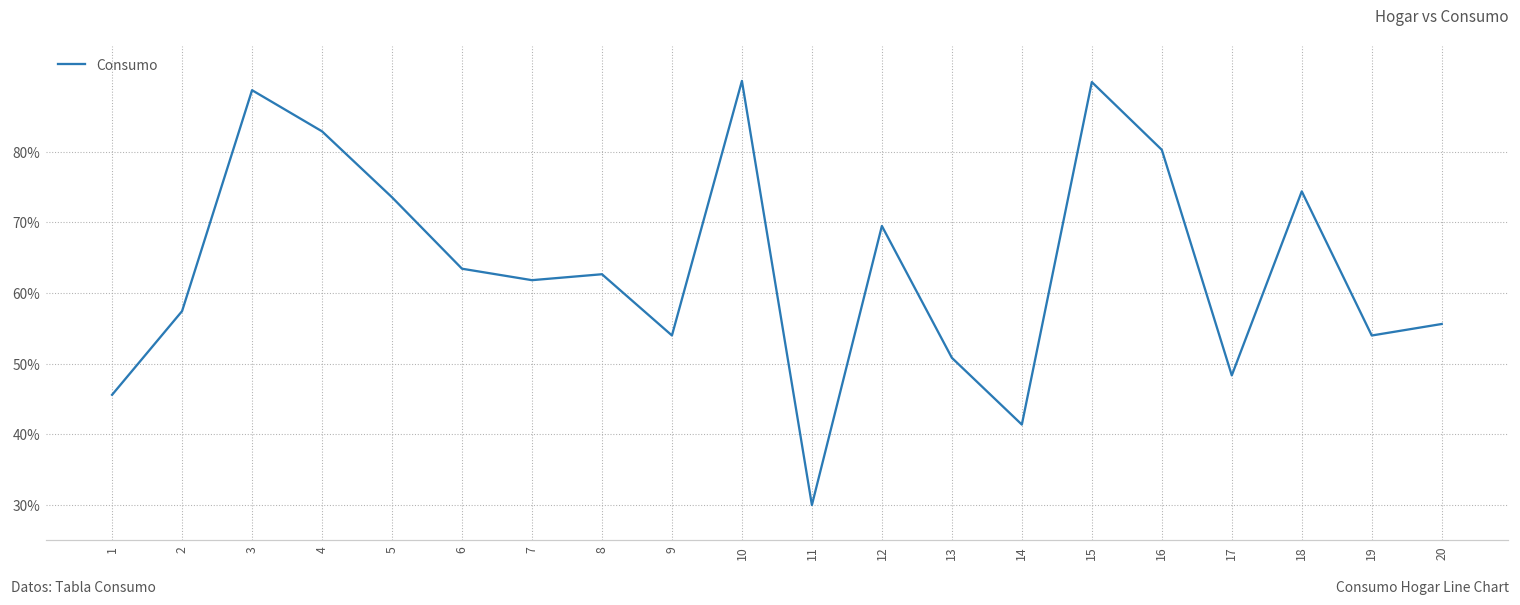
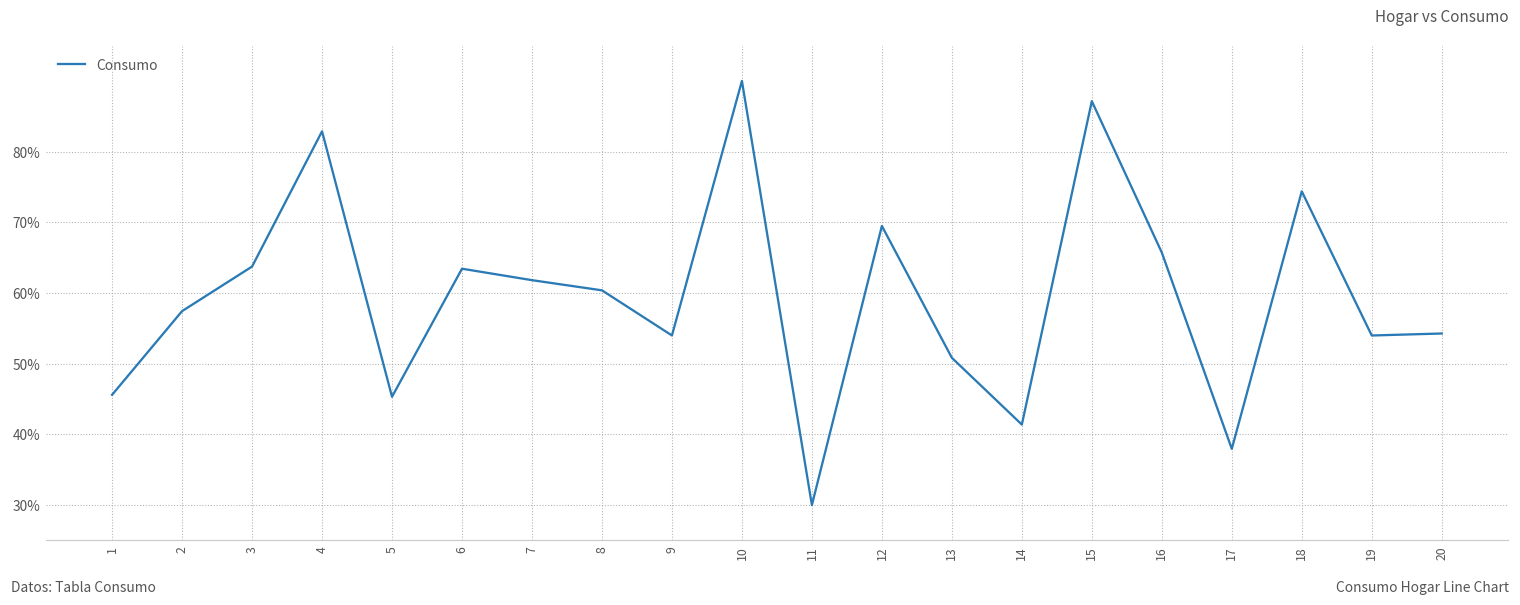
  {
    "1": "46%",
    "2": "57%",
-   "3": "89%",
+   "3": "64%",
    "4": "83%",
-   "5": "74%",
+   "5": "45%",
    "6": "63%",
    "7": "62%",
-   "8": "63%",
+   "8": "60%",
    "9": "54%",
    "10": "90%",
    "11": "30%",
    "12": "69%",
    "13": "51%",
    "14": "41%",
-   "15": "90%",
-   "16": "80%",
-   "17": "48%",
+   "15": "87%",
+   "16": "66%",
+   "17": "38%",
    "18": "74%",
    "19": "54%",
-   "20": "56%"
+   "20": "54%"
  }
